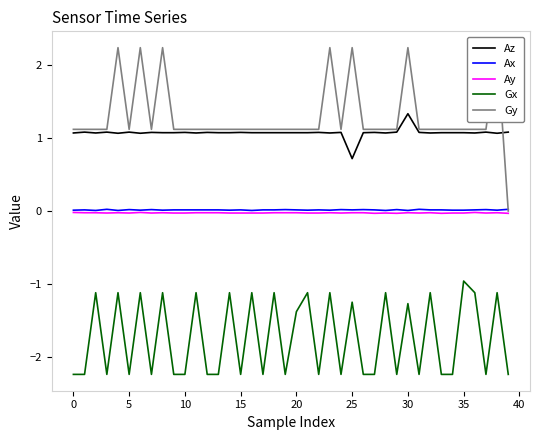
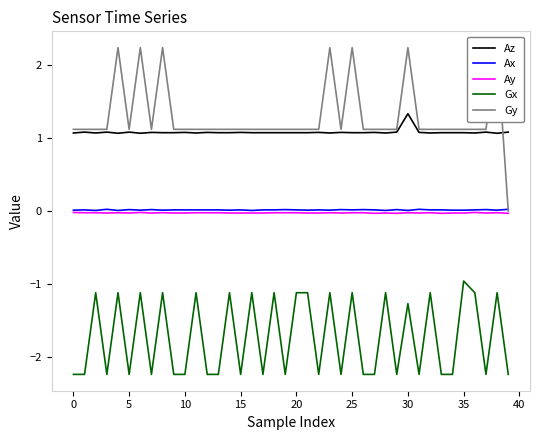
  {
    "Az": {
      "0": 1.1,
      "5": 1.1,
      "10": 1.1,
      "15": 1.1,
      "20": 1.1,
-     "25": 0.7,
+     "25": 1.1,
      "30": 1.3,
      "35": 1.1
    },
    "Ax": {
      "5": 0.0,
      "10": 0.0,
      "15": 0.0,
      "20": 0.0,
      "25": 0.0,
      "35": 0.0
    },
    "Ay": {
      "5": 0.0,
      "10": 0.0,
      "15": 0.0,
      "20": 0.0,
      "25": 0.0,
      "35": 0.0
    },
    "Gx": {
      "0": -2.2,
      "5": -2.2,
      "10": -2.2,
      "15": -2.2,
-     "20": -1.4,
-     "25": -1.3,
+     "20": -1.1,
+     "25": -1.1,
      "30": -1.3,
      "35": -1.0
    },
    "Gy": {
      "0": 1.1,
      "5": 1.1,
      "10": 1.1,
      "15": 1.1,
      "20": 1.1,
      "25": 2.2,
      "30": 2.2,
      "35": 1.1
    }
  }
